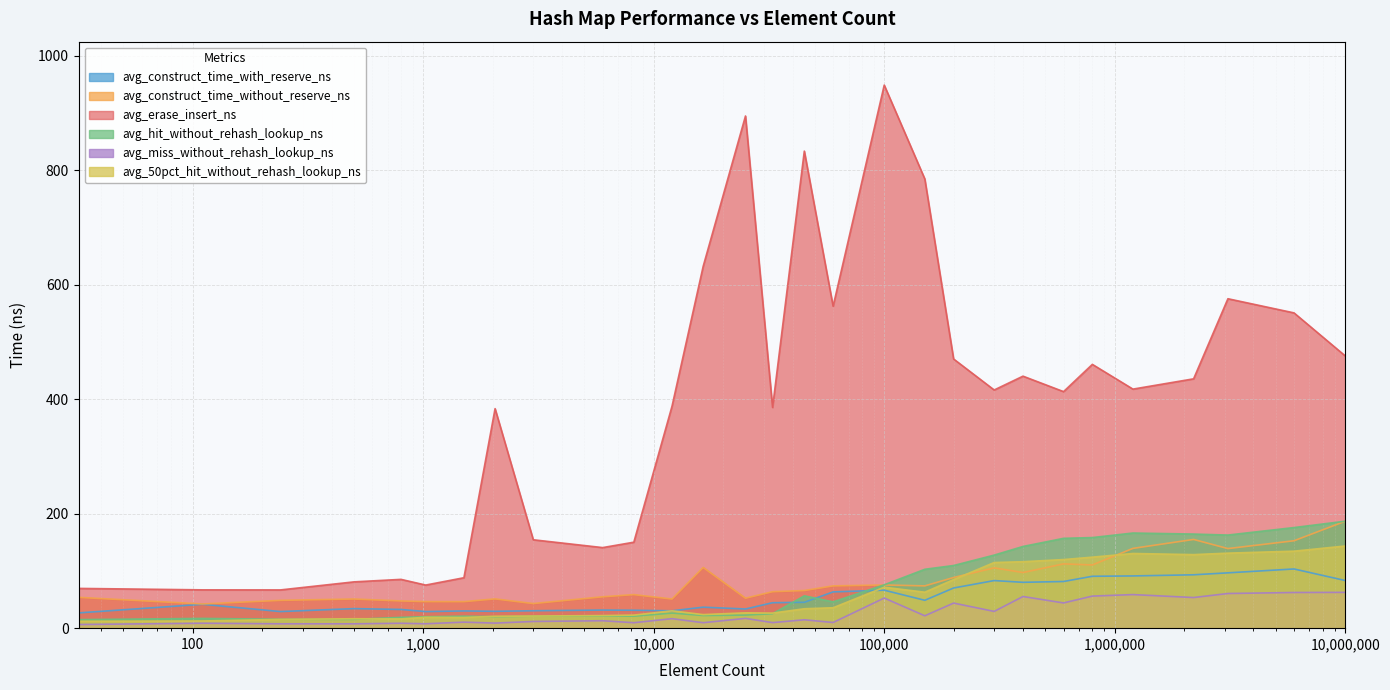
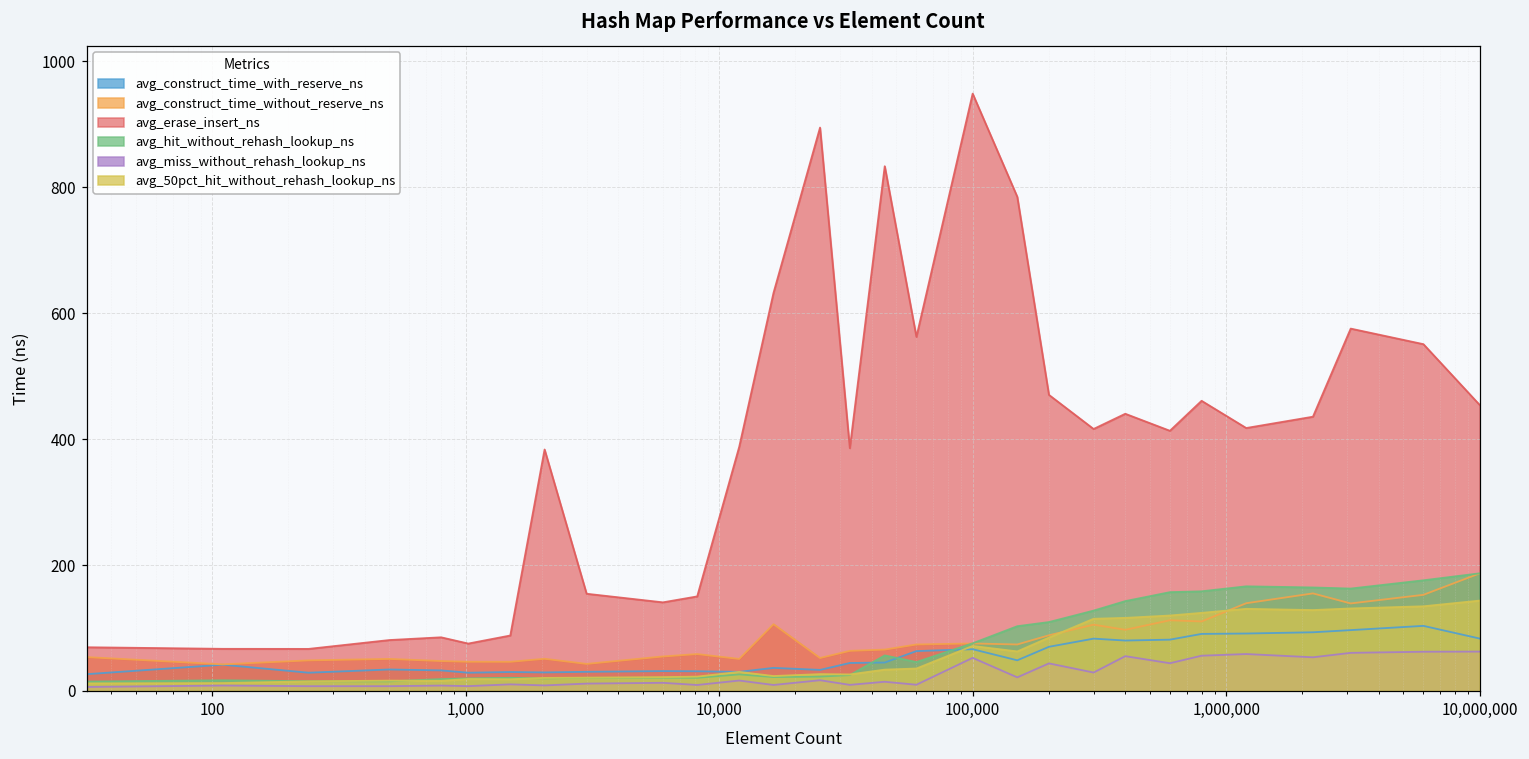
  {
    "avg_construct_time_with_reserve_ns": {
      "100,000": 70,
      "10,000,000": 80
    },
    "avg_erase_insert_ns": {
      "100,000": 950,
-     "10,000,000": 480
+     "10,000,000": 450
    },
    "avg_miss_without_rehash_lookup_ns": {
      "100,000": 50,
      "10,000,000": 60
    }
  }
